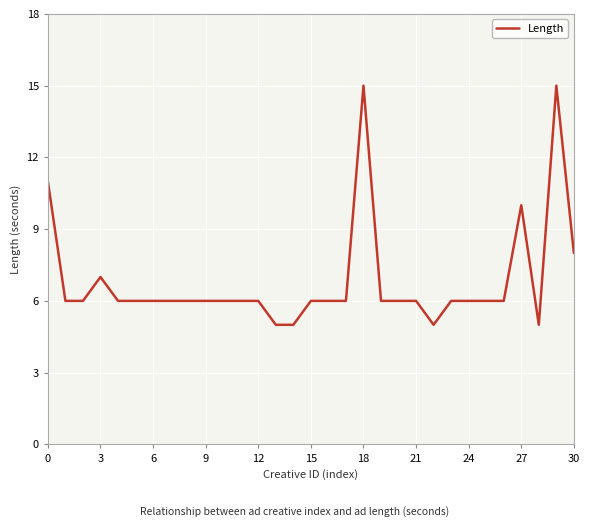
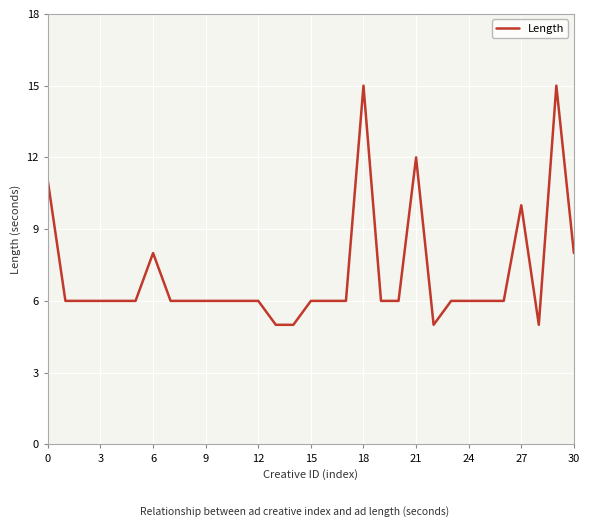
  {
    "0": 11,
-   "3": 7,
-   "6": 6,
+   "3": 6,
+   "6": 8,
    "9": 6,
    "12": 6,
    "15": 6,
    "18": 15,
-   "21": 6,
+   "21": 12,
    "24": 6,
    "27": 10,
    "30": 8
  }
